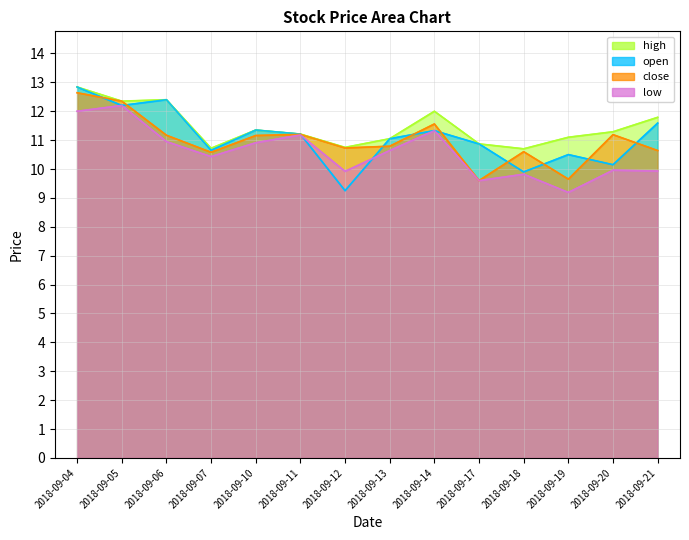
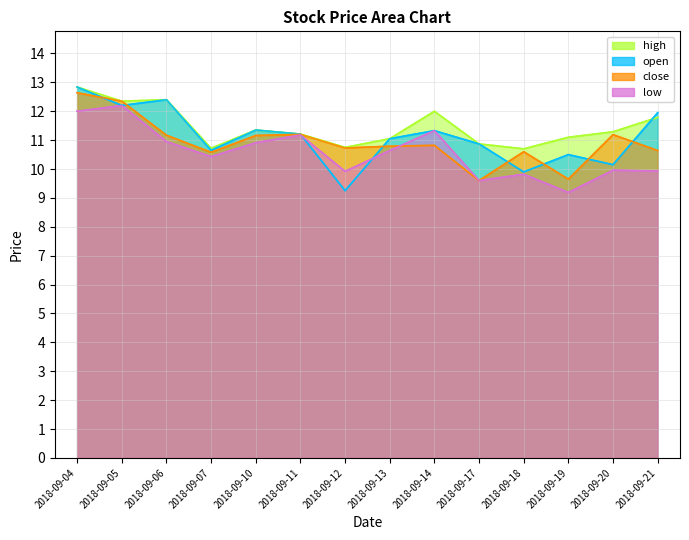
  {
    "high": {
      "2018-09-14": 12.0,
      "2018-09-18": 10.7,
      "2018-09-19": 11.1,
      "2018-09-20": 11.3,
      "2018-09-21": 11.8
    },
    "open": {
      "2018-09-12": 9.3,
      "2018-09-19": 10.5,
      "2018-09-20": 10.2,
-     "2018-09-21": 11.6
+     "2018-09-21": 12.0
    },
    "close": {
      "2018-09-04": 12.6,
      "2018-09-06": 11.2,
      "2018-09-10": 11.2,
      "2018-09-13": 10.8,
-     "2018-09-14": 11.6,
+     "2018-09-14": 10.8,
      "2018-09-18": 10.6,
      "2018-09-19": 9.7,
      "2018-09-20": 11.2,
      "2018-09-21": 10.6
    },
    "low": {
      "2018-09-04": 12.0,
      "2018-09-06": 11.0,
      "2018-09-07": 10.4,
      "2018-09-10": 10.9,
      "2018-09-12": 9.9,
      "2018-09-13": 10.6,
      "2018-09-19": 9.2,
      "2018-09-20": 10.0,
      "2018-09-21": 9.9
    }
  }
